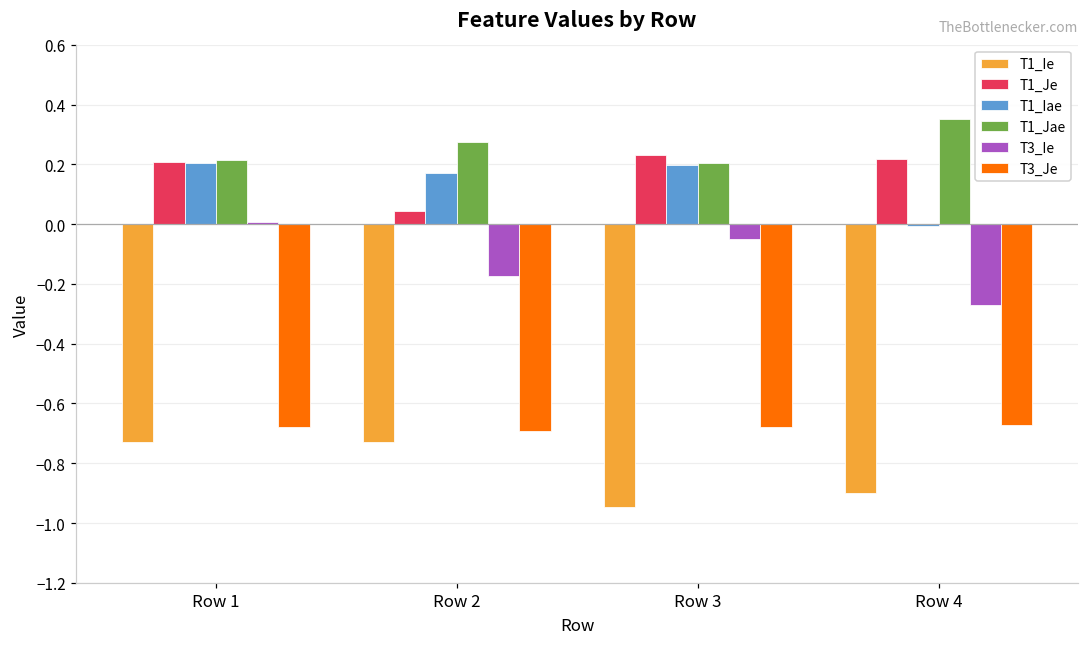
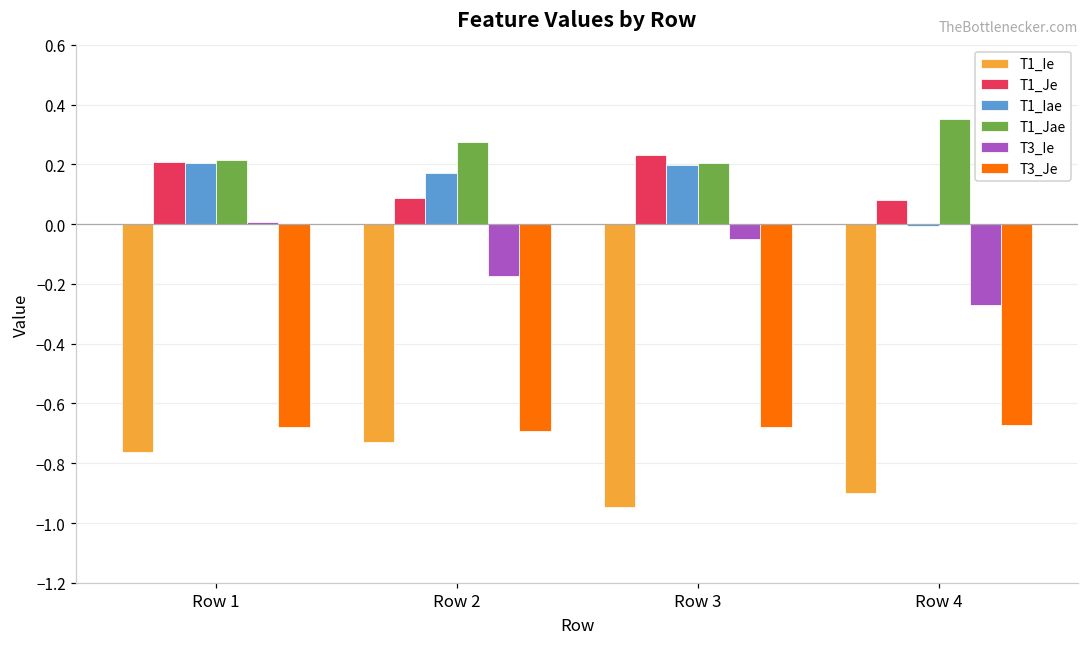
  {
    "T1_Ie": {
-     "Row 1": -0.73,
+     "Row 1": -0.76,
      "Row 2": -0.73,
      "Row 3": -0.95,
      "Row 4": -0.90
    },
    "T1_Je": {
      "Row 1": 0.21,
-     "Row 2": 0.04,
+     "Row 2": 0.09,
      "Row 3": 0.23,
-     "Row 4": 0.22
+     "Row 4": 0.08
    },
    "T1_Iae": {
      "Row 1": 0.21,
      "Row 2": 0.17,
      "Row 3": 0.20
    },
    "T1_Jae": {
      "Row 1": 0.21,
      "Row 2": 0.28,
      "Row 3": 0.20,
      "Row 4": 0.35
    },
    "T3_Ie": {
      "Row 2": -0.17,
      "Row 3": -0.05,
      "Row 4": -0.27
    },
    "T3_Je": {
      "Row 1": -0.68,
      "Row 2": -0.69,
      "Row 3": -0.68,
      "Row 4": -0.67
    }
  }
